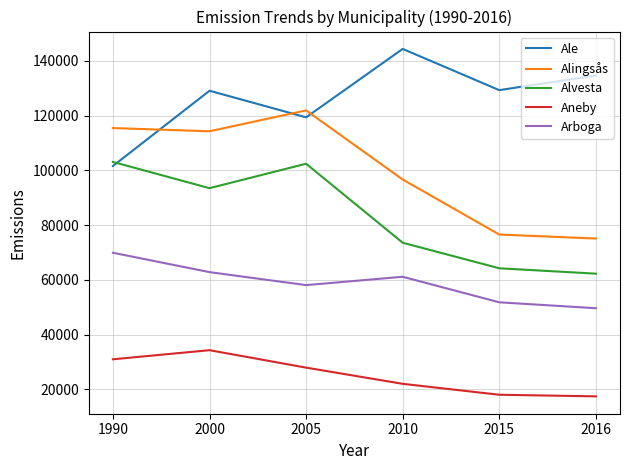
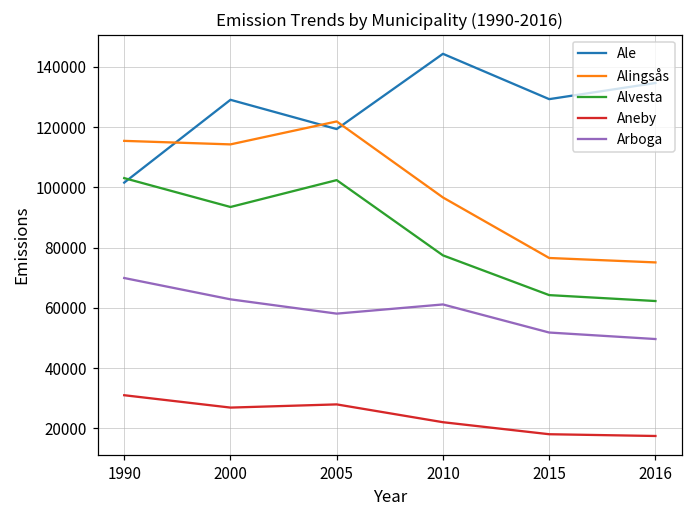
  {
    "Ale": {
      "1990": 102000,
      "2000": 129000,
      "2005": 119000,
      "2010": 144000,
      "2015": 129000
    },
    "Alingsås": {
      "1990": 115000,
      "2000": 114000,
      "2005": 122000,
      "2010": 97000,
      "2015": 77000,
      "2016": 75000
    },
    "Alvesta": {
      "1990": 103000,
      "2000": 93000,
      "2005": 102000,
-     "2010": 74000,
+     "2010": 77000,
      "2015": 64000,
      "2016": 62000
    },
    "Aneby": {
      "1990": 31000,
-     "2000": 34000,
+     "2000": 27000,
      "2005": 28000,
      "2010": 22000,
      "2015": 18000,
      "2016": 17000
    },
    "Arboga": {
      "1990": 70000,
      "2000": 63000,
      "2005": 58000,
      "2010": 61000,
      "2015": 52000,
      "2016": 50000
    }
  }
